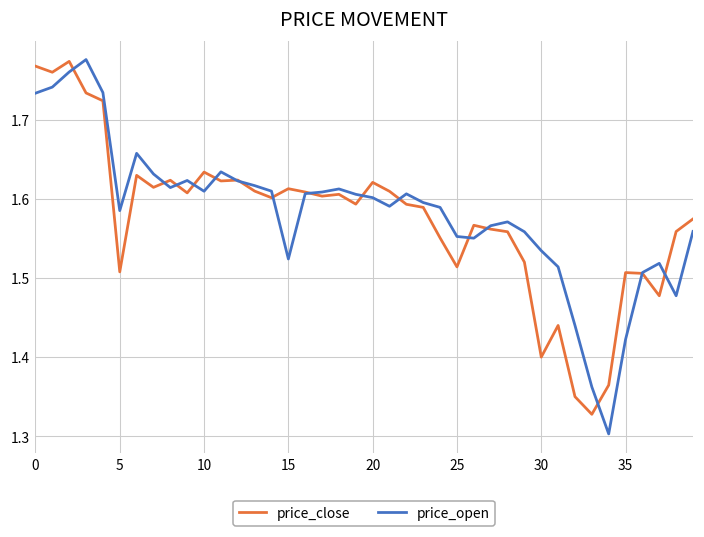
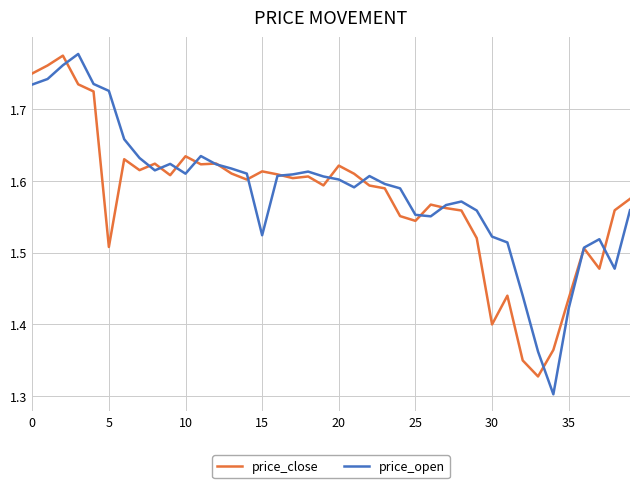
  {
    "price_close": {
-     "0": 1.77,
+     "0": 1.75,
      "5": 1.51,
      "10": 1.63,
      "15": 1.61,
      "20": 1.62,
-     "25": 1.51,
+     "25": 1.54,
      "30": 1.40,
-     "35": 1.51
+     "35": 1.44
    },
    "price_open": {
      "0": 1.73,
-     "5": 1.59,
+     "5": 1.72,
      "10": 1.61,
      "15": 1.52,
      "20": 1.60,
      "25": 1.55,
-     "30": 1.53,
+     "30": 1.52,
      "35": 1.42
    }
  }
